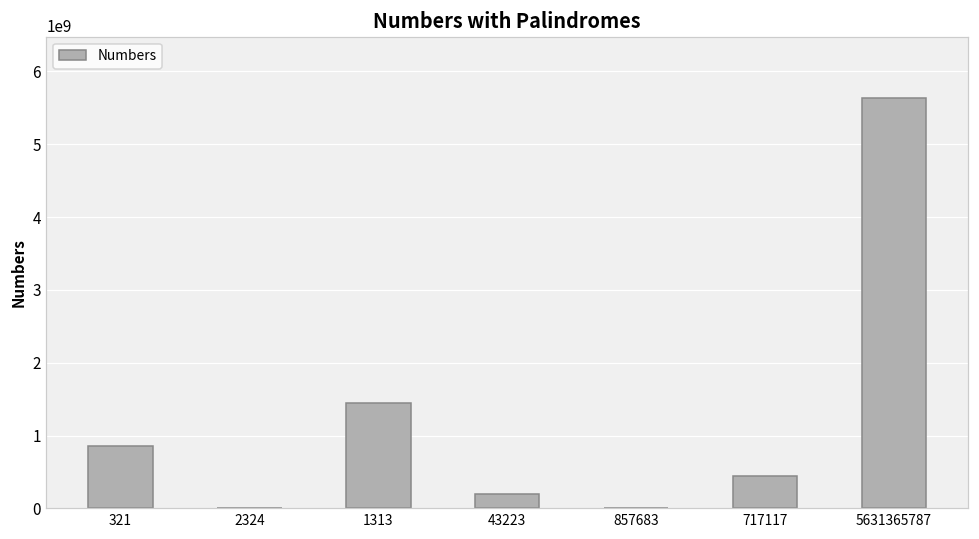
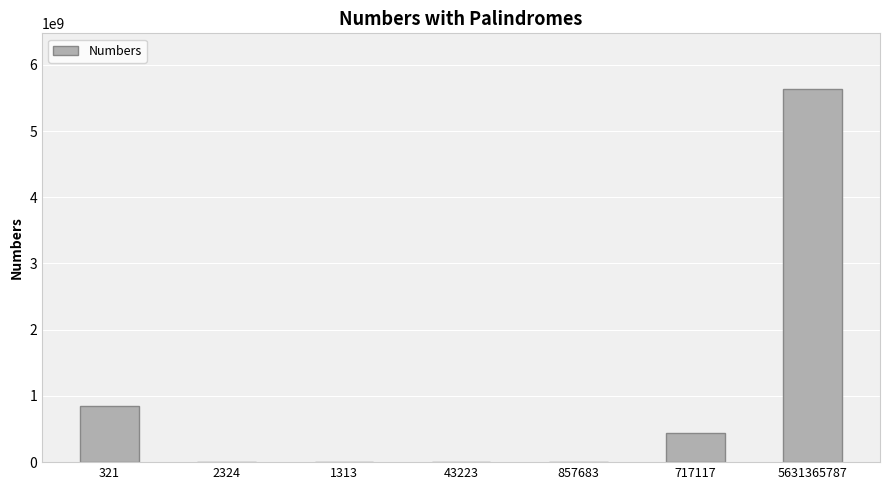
  {
    "321": 900000000,
-   "1313": 1400000000,
-   "43223": 200000000,
+   "1313": 0,
+   "43223": 0,
    "717117": 400000000,
    "5631365787": 5600000000
  }
